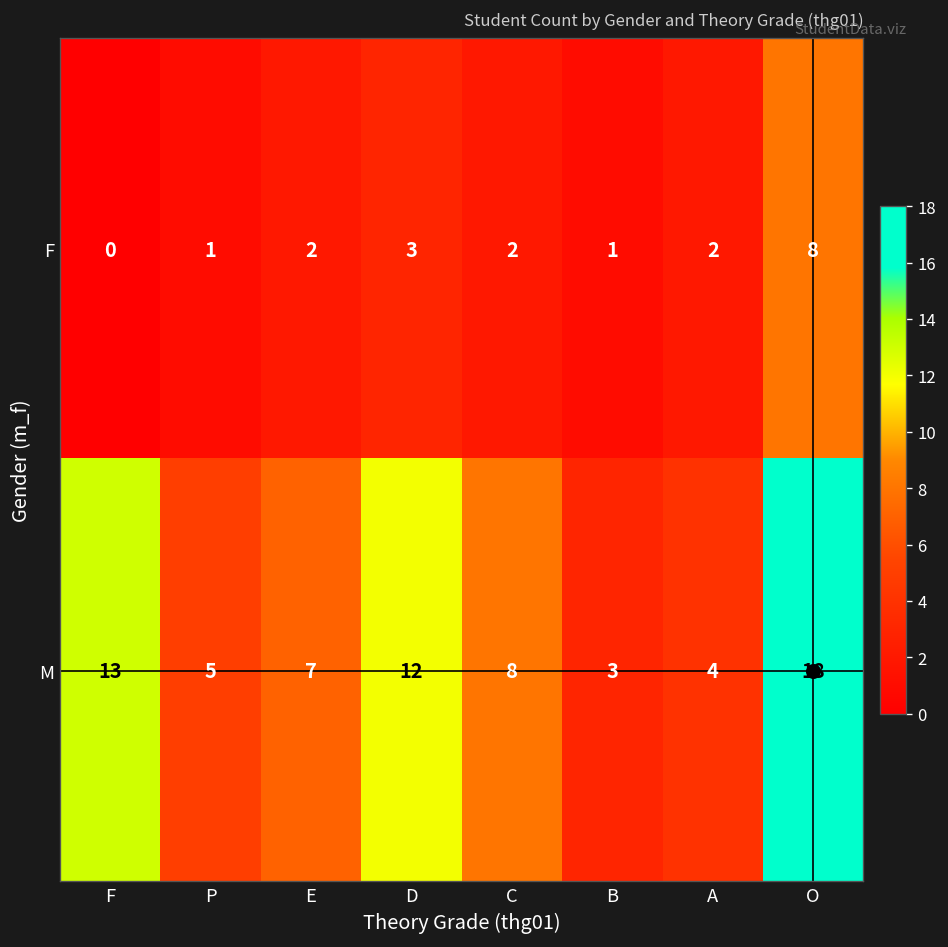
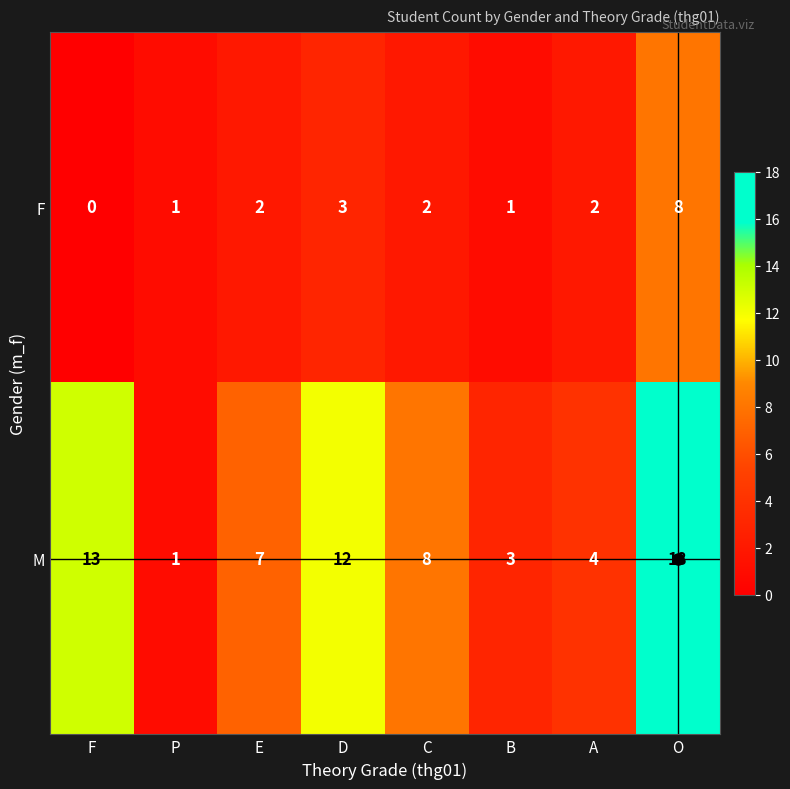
  {
    "F": {
      "F": 0,
      "P": 1,
      "E": 2,
      "D": 3,
      "C": 2,
      "B": 1,
      "A": 2,
      "O": 8
    },
    "M": {
      "F": 13,
-     "P": 5,
+     "P": 1,
      "E": 7,
      "D": 12,
      "C": 8,
      "B": 3,
      "A": 4
    }
  }
